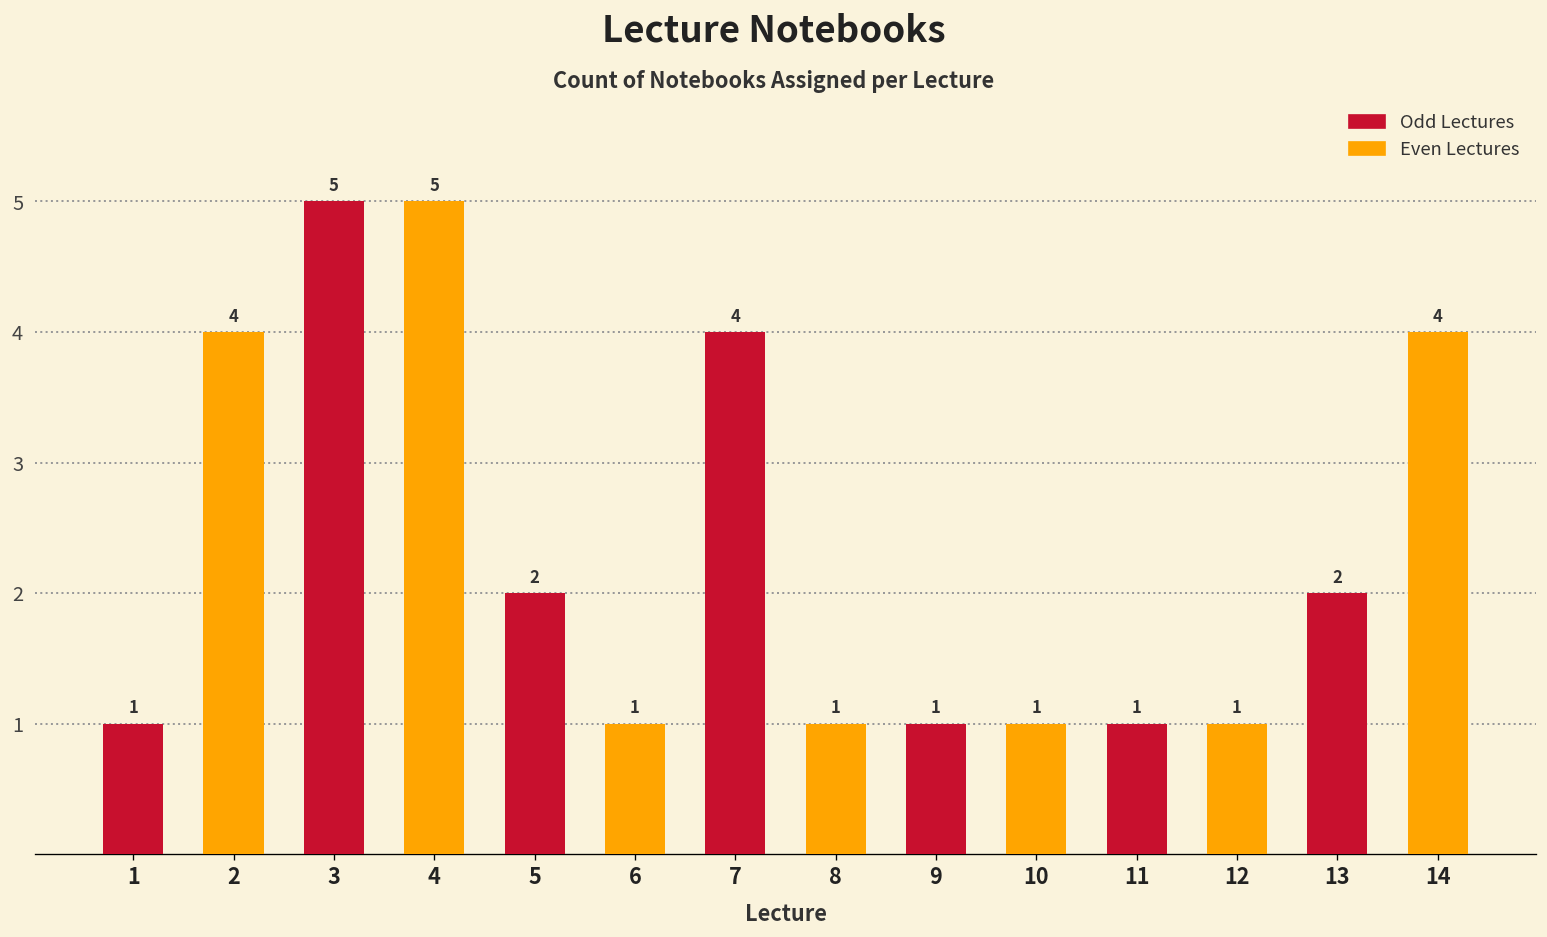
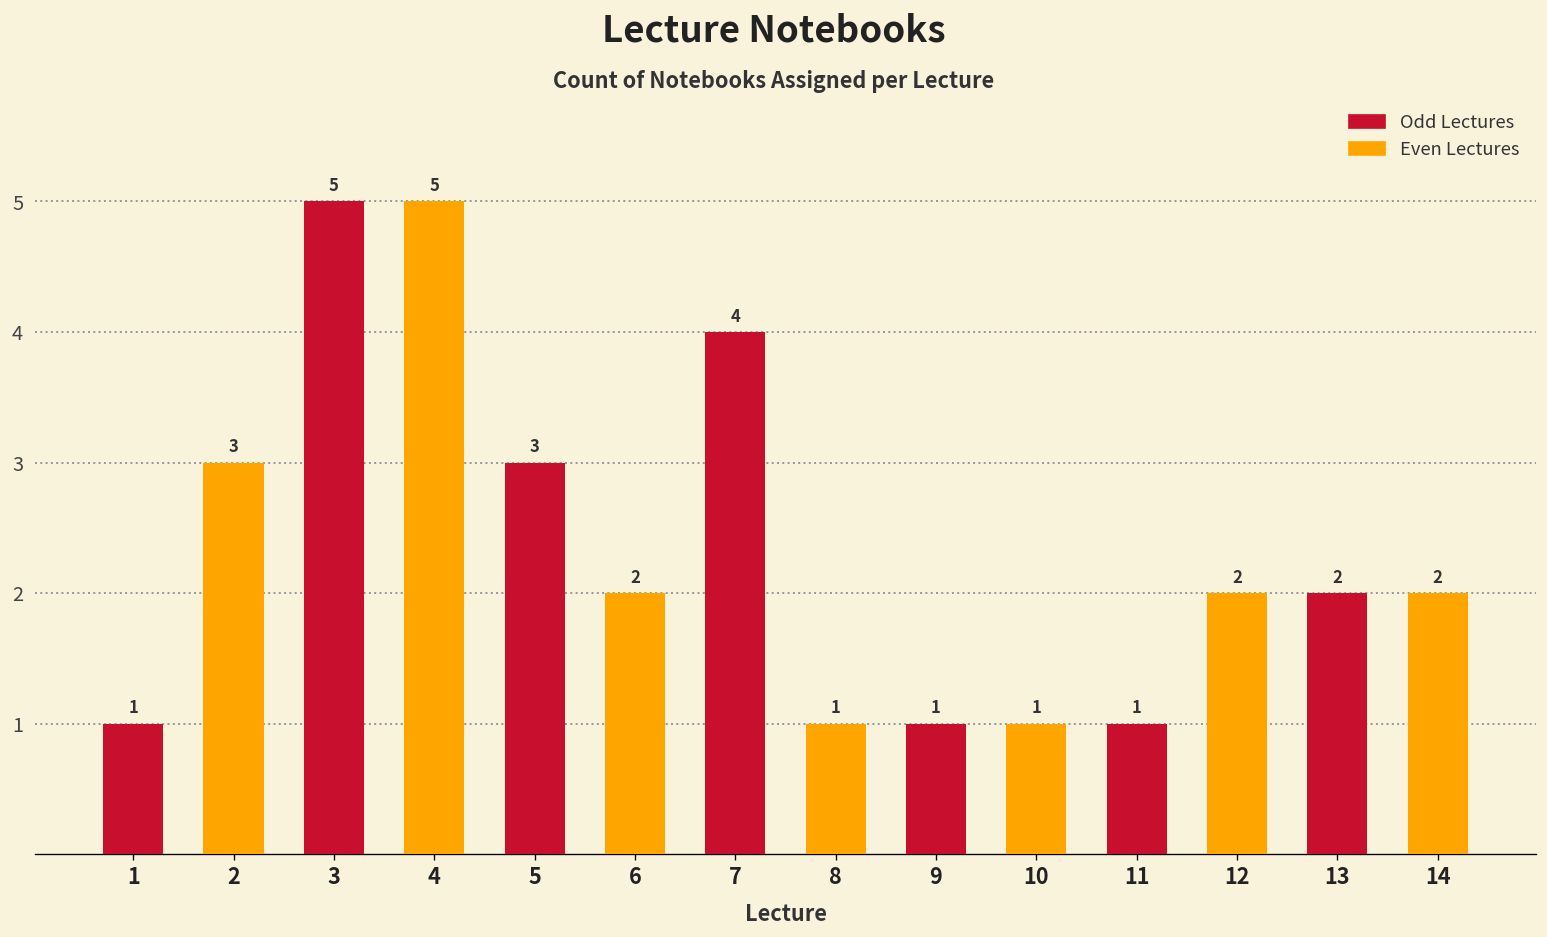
  {
    "1": 1,
-   "2": 4,
+   "2": 3,
    "3": 5,
    "4": 5,
-   "5": 2,
-   "6": 1,
+   "5": 3,
+   "6": 2,
    "7": 4,
    "8": 1,
    "9": 1,
    "10": 1,
    "11": 1,
-   "12": 1,
+   "12": 2,
    "13": 2,
-   "14": 4
+   "14": 2
  }
